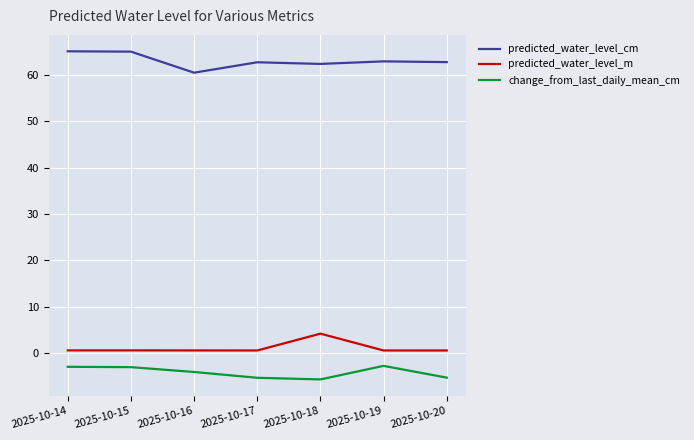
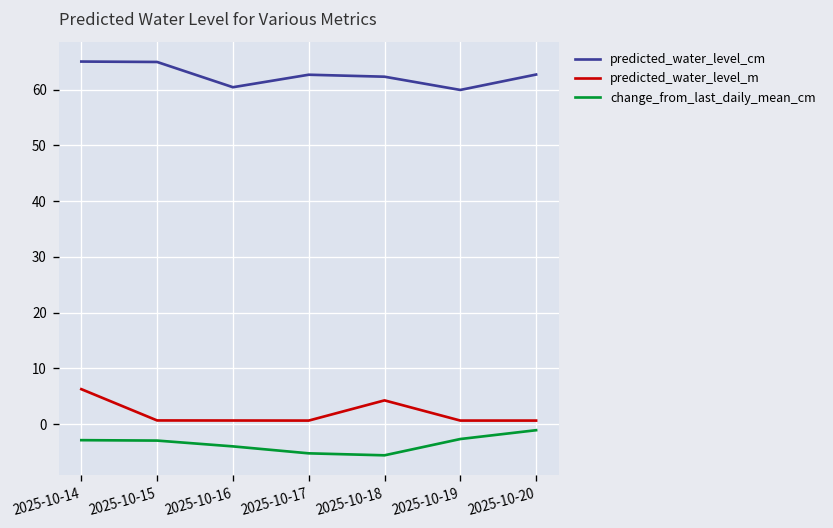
  {
    "predicted_water_level_cm": {
      "2025-10-14": 65,
      "2025-10-15": 65,
      "2025-10-16": 60,
      "2025-10-17": 63,
      "2025-10-18": 62,
-     "2025-10-19": 63,
+     "2025-10-19": 60,
      "2025-10-20": 63
    },
    "predicted_water_level_m": {
-     "2025-10-14": 1,
+     "2025-10-14": 6,
      "2025-10-15": 1,
      "2025-10-16": 1,
      "2025-10-17": 1,
      "2025-10-18": 4,
      "2025-10-19": 1,
      "2025-10-20": 1
    },
    "change_from_last_daily_mean_cm": {
      "2025-10-14": -3,
      "2025-10-15": -3,
      "2025-10-16": -4,
      "2025-10-17": -5,
      "2025-10-18": -6,
      "2025-10-19": -3,
-     "2025-10-20": -5
+     "2025-10-20": -1
    }
  }
